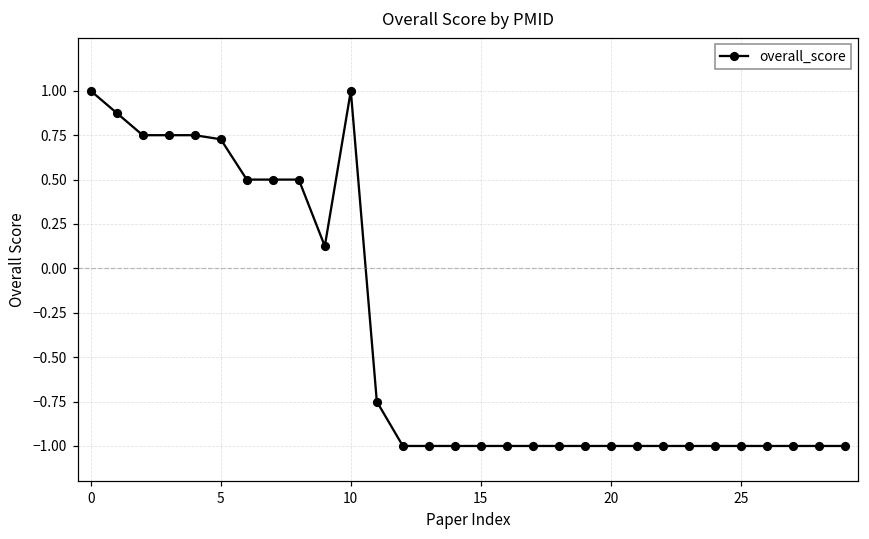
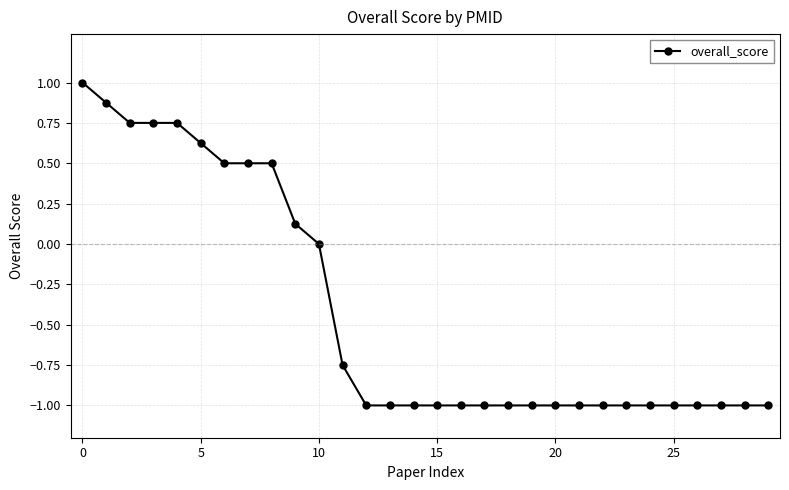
  {
    "0": 1.00,
-   "5": 0.73,
-   "10": 1,
+   "5": 0.63,
+   "10": 0,
    "15": -1.00,
    "20": -1.00,
    "25": -1.00
  }
